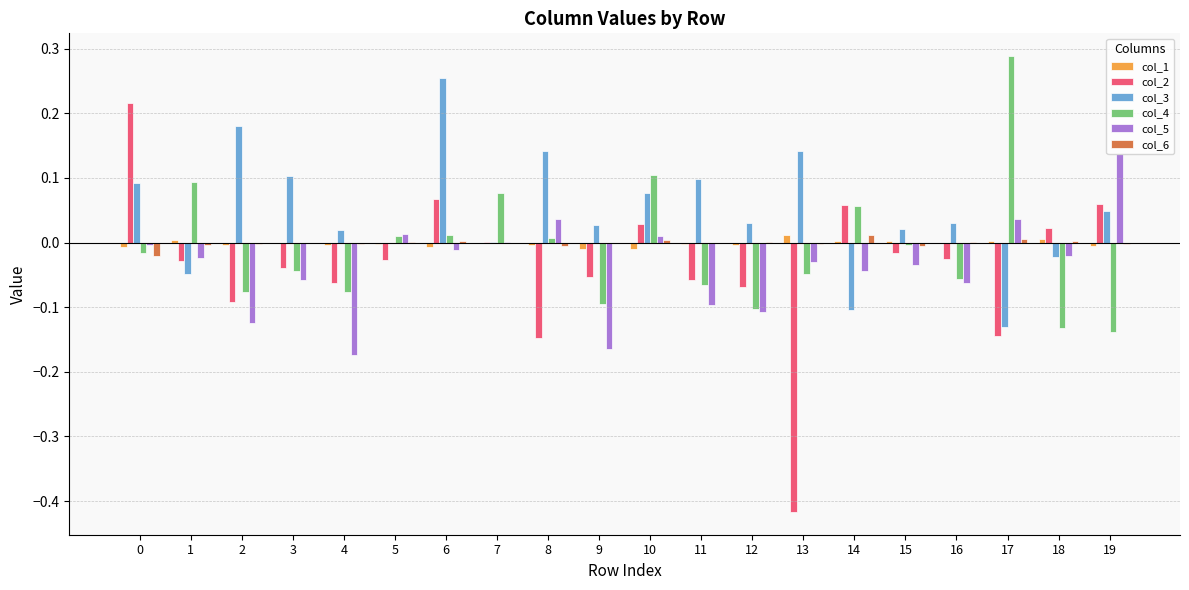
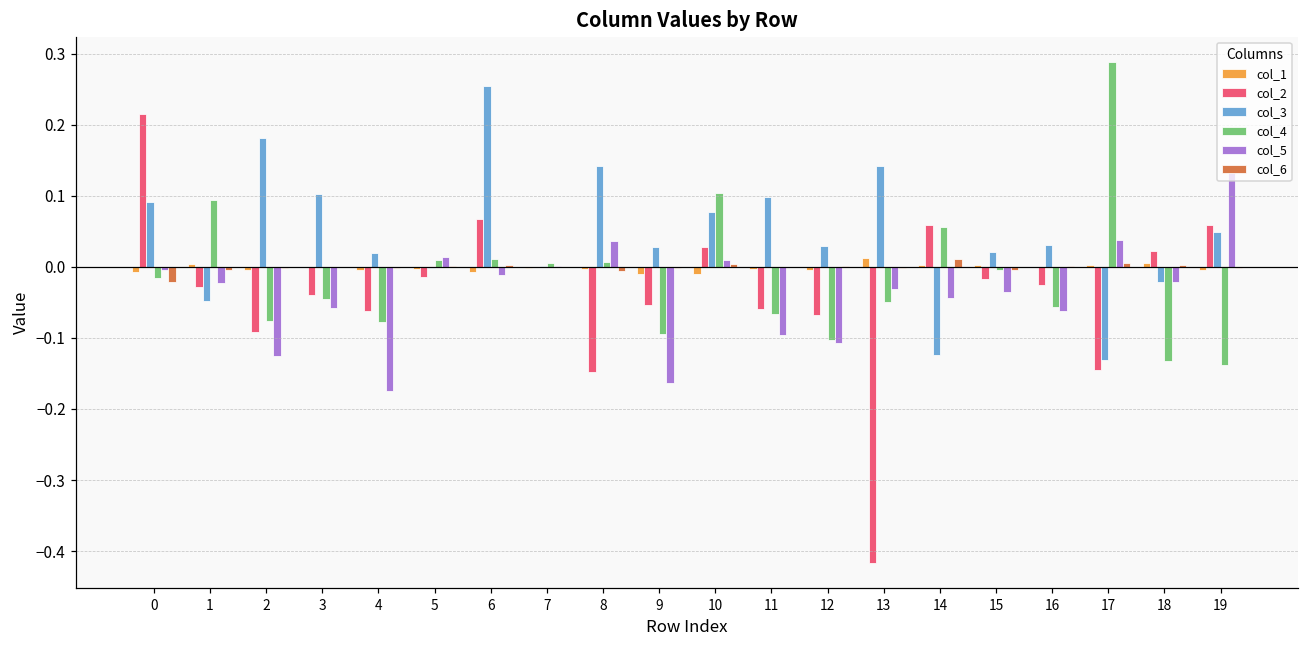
  {
    "col_2": {
      "0": 0.22,
      "1": -0.03,
      "2": -0.09,
      "3": -0.04,
      "4": -0.06,
-     "5": -0.03,
+     "5": -0.01,
      "6": 0.07,
      "8": -0.15,
      "9": -0.05,
      "10": 0.03,
      "11": -0.06,
      "12": -0.07,
      "13": -0.42,
      "14": 0.06,
      "15": -0.02,
      "16": -0.02,
      "17": -0.15,
      "18": 0.02,
      "19": 0.06
    },
    "col_3": {
      "0": 0.09,
      "1": -0.05,
      "2": 0.18,
      "3": 0.10,
      "4": 0.02,
      "6": 0.25,
      "8": 0.14,
      "9": 0.03,
      "10": 0.08,
      "11": 0.10,
      "12": 0.03,
      "13": 0.14,
-     "14": -0.10,
+     "14": -0.12,
      "15": 0.02,
      "16": 0.03,
      "17": -0.13,
      "18": -0.02,
      "19": 0.05
    },
    "col_4": {
      "0": -0.02,
      "1": 0.09,
      "2": -0.08,
      "3": -0.04,
      "4": -0.08,
      "5": 0.01,
      "6": 0.01,
-     "7": 0.08,
+     "7": 0.00,
      "8": 0.01,
      "9": -0.09,
      "10": 0.10,
      "11": -0.07,
      "12": -0.10,
      "13": -0.05,
      "14": 0.06,
      "15": 0.00,
      "16": -0.06,
      "17": 0.29,
      "18": -0.13,
      "19": -0.14
    },
    "col_5": {
      "0": 0.00,
      "1": -0.02,
      "2": -0.13,
      "3": -0.06,
      "4": -0.17,
      "5": 0.01,
      "6": -0.01,
      "8": 0.04,
      "9": -0.16,
      "10": 0.01,
      "11": -0.10,
      "12": -0.11,
      "13": -0.03,
      "14": -0.04,
      "15": -0.04,
      "16": -0.06,
      "17": 0.04,
      "18": -0.02
    }
  }
